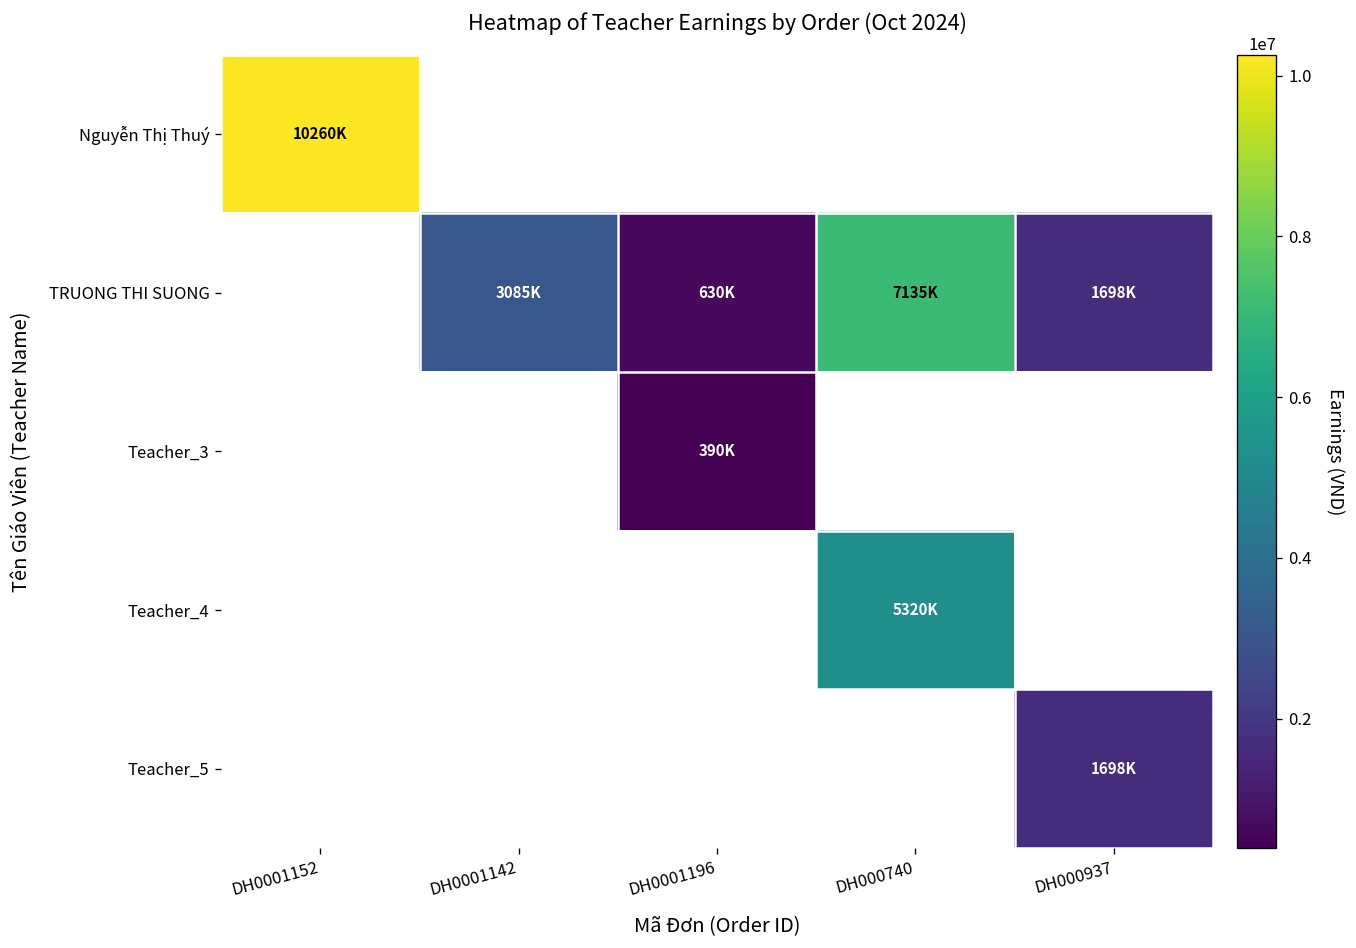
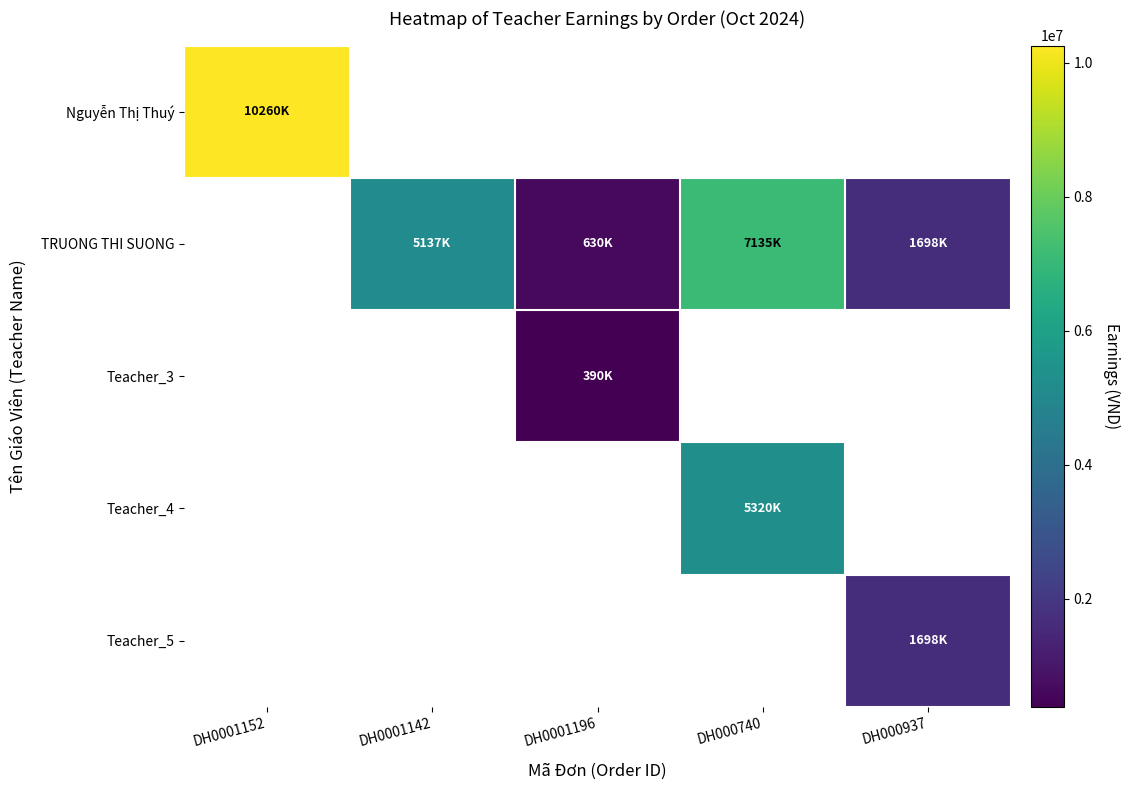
  {
    "Nguyễn Thị Thuý": {
      "DH0001152": "10260K"
    },
    "TRUONG THI SUONG": {
-     "DH0001142": "3085K",
+     "DH0001142": "5137K",
      "DH0001196": "630K",
      "DH000740": "7135K",
      "DH000937": "1698K"
    },
    "Teacher_3": {
      "DH0001196": "390K"
    },
    "Teacher_4": {
      "DH000740": "5320K"
    },
    "Teacher_5": {
      "DH000937": "1698K"
    }
  }
